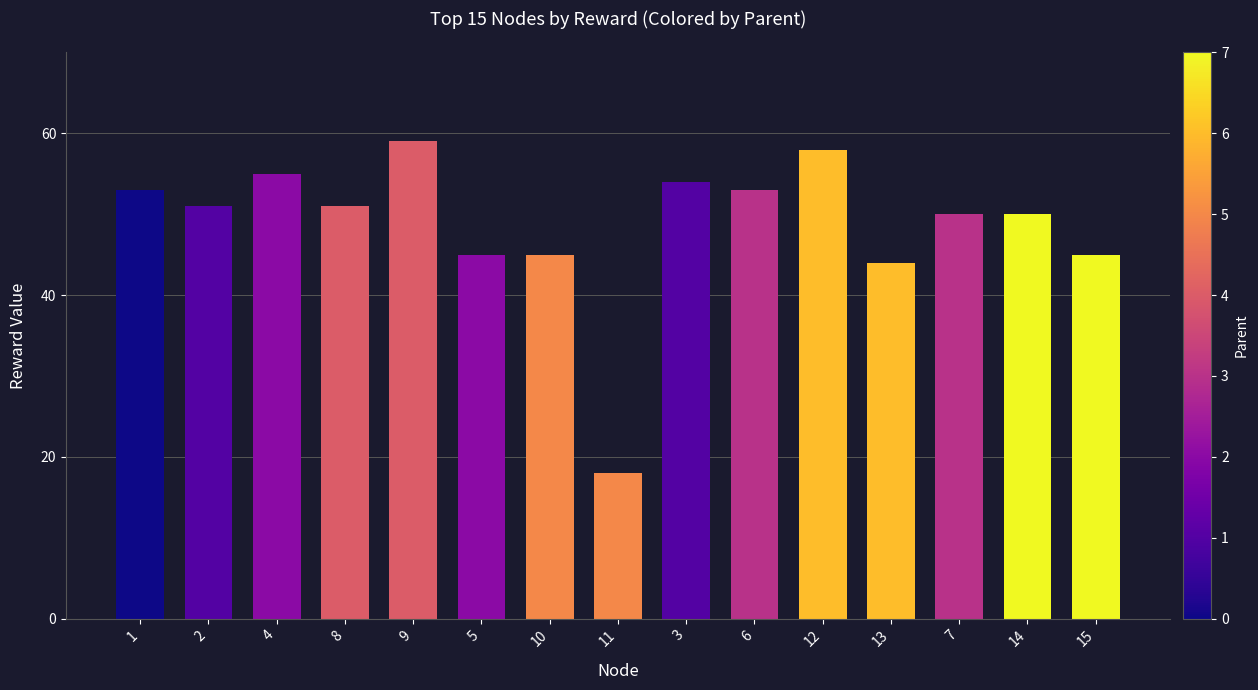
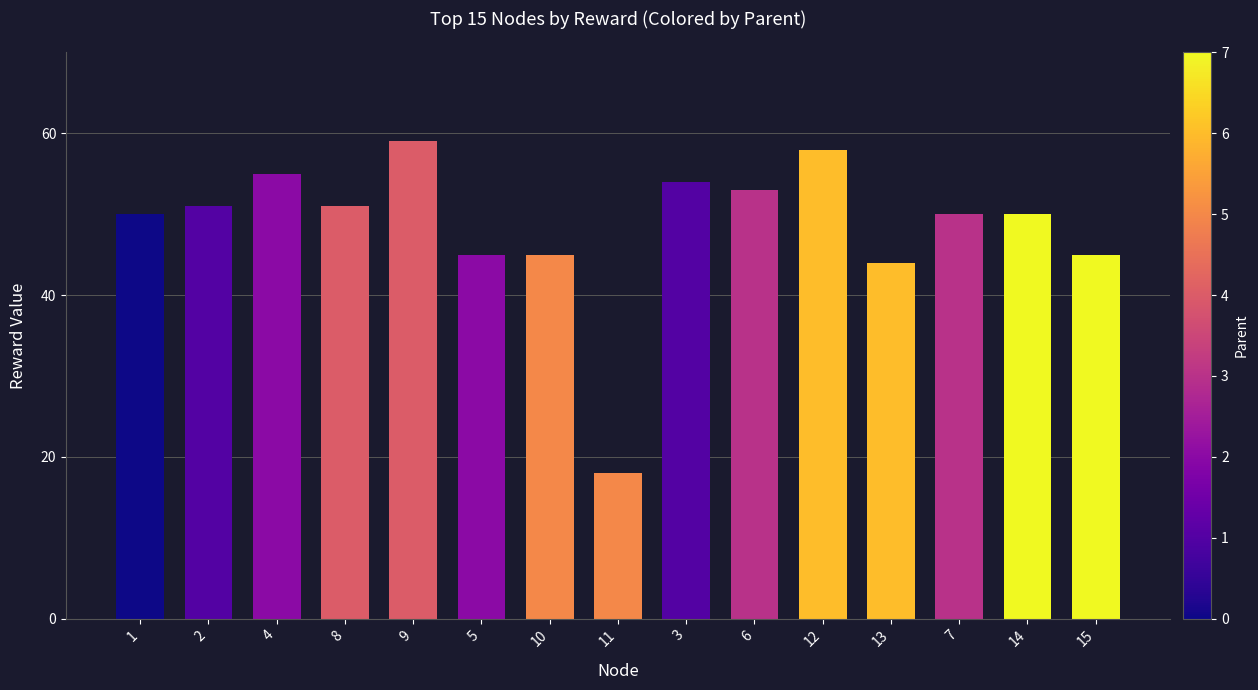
  {
-   "1": 53,
+   "1": 50,
    "2": 51,
    "4": 55,
    "8": 51,
    "9": 59,
    "5": 45,
    "10": 45,
    "11": 18,
    "3": 54,
    "6": 53,
    "12": 58,
    "13": 44,
    "7": 50,
    "14": 50,
    "15": 45
  }
